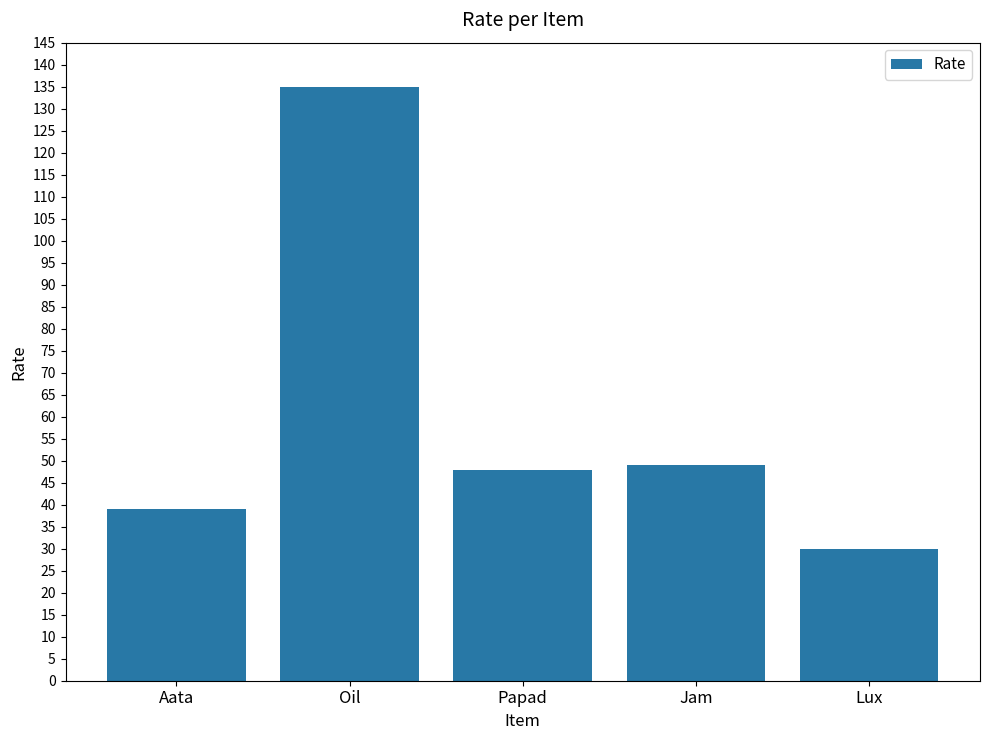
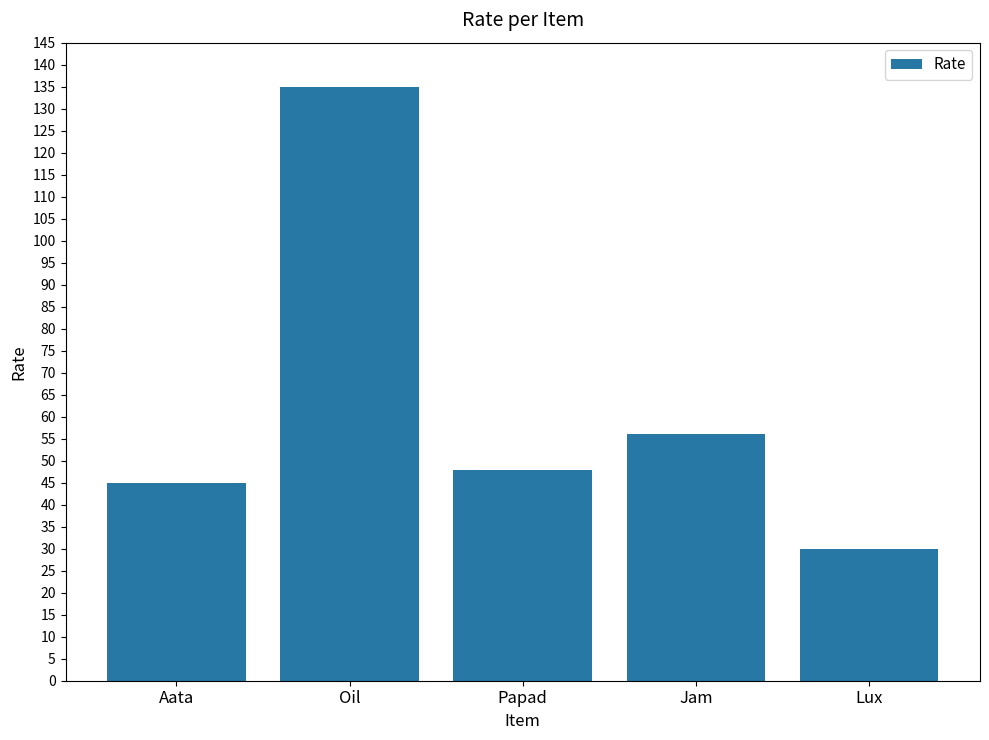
  {
-   "Aata": 39,
+   "Aata": 45,
    "Oil": 135,
    "Papad": 48,
-   "Jam": 49,
+   "Jam": 56,
    "Lux": 30
  }
